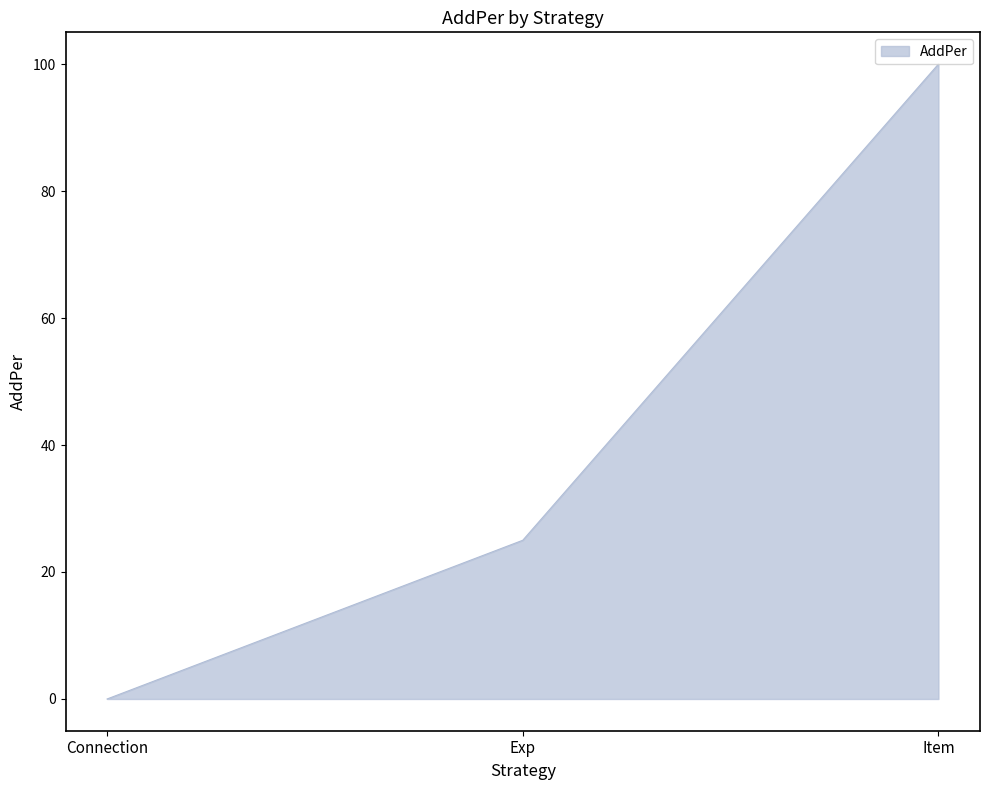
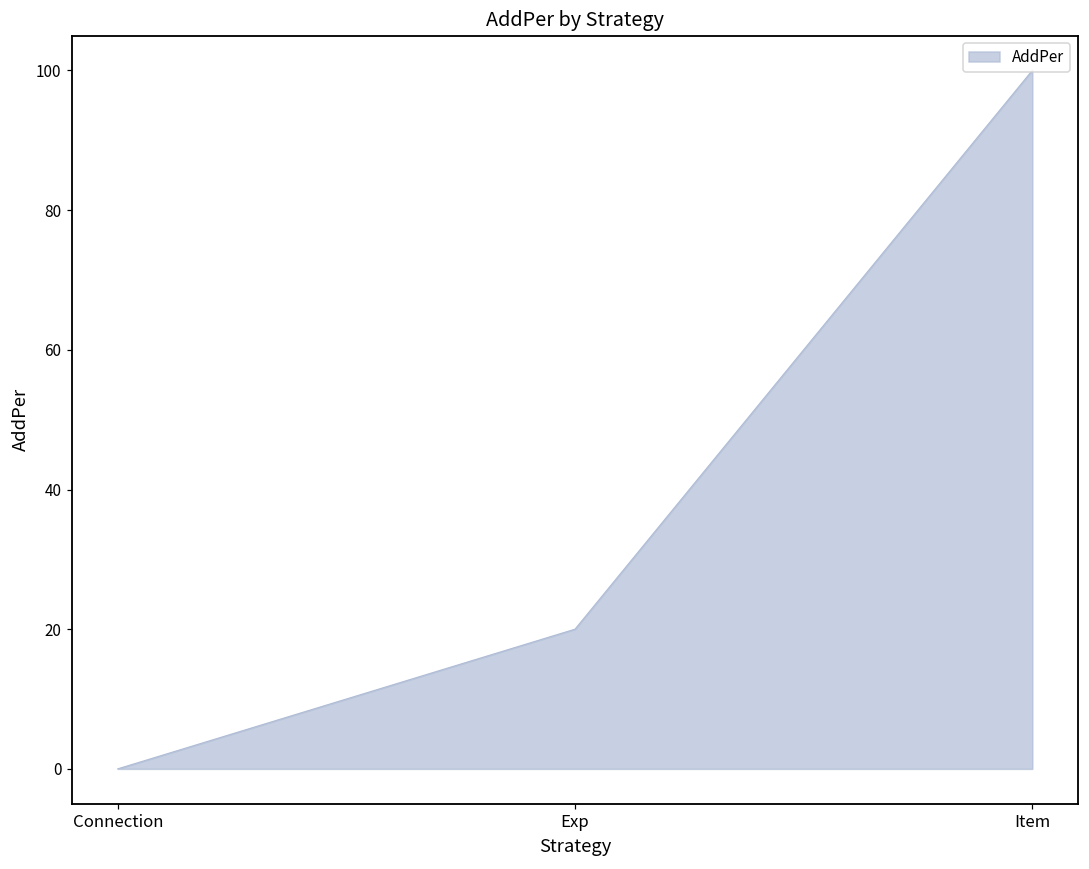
  {
    "Connection": 0,
-   "Exp": 25
+   "Exp": 20
  }
